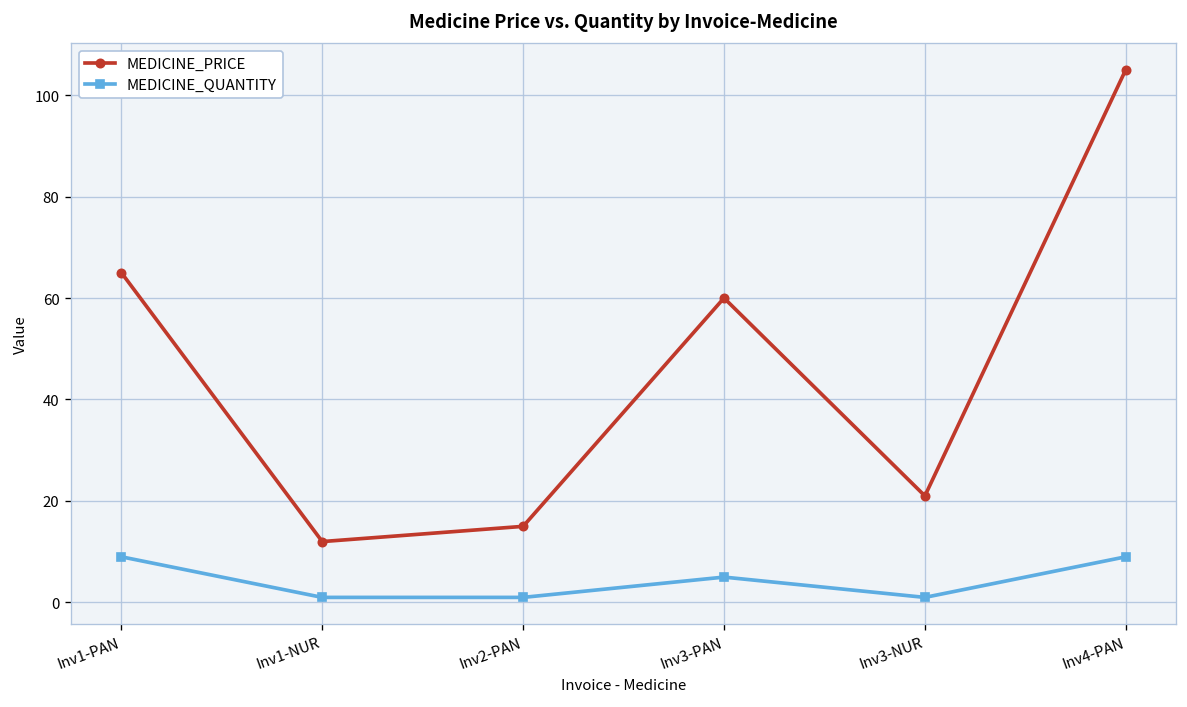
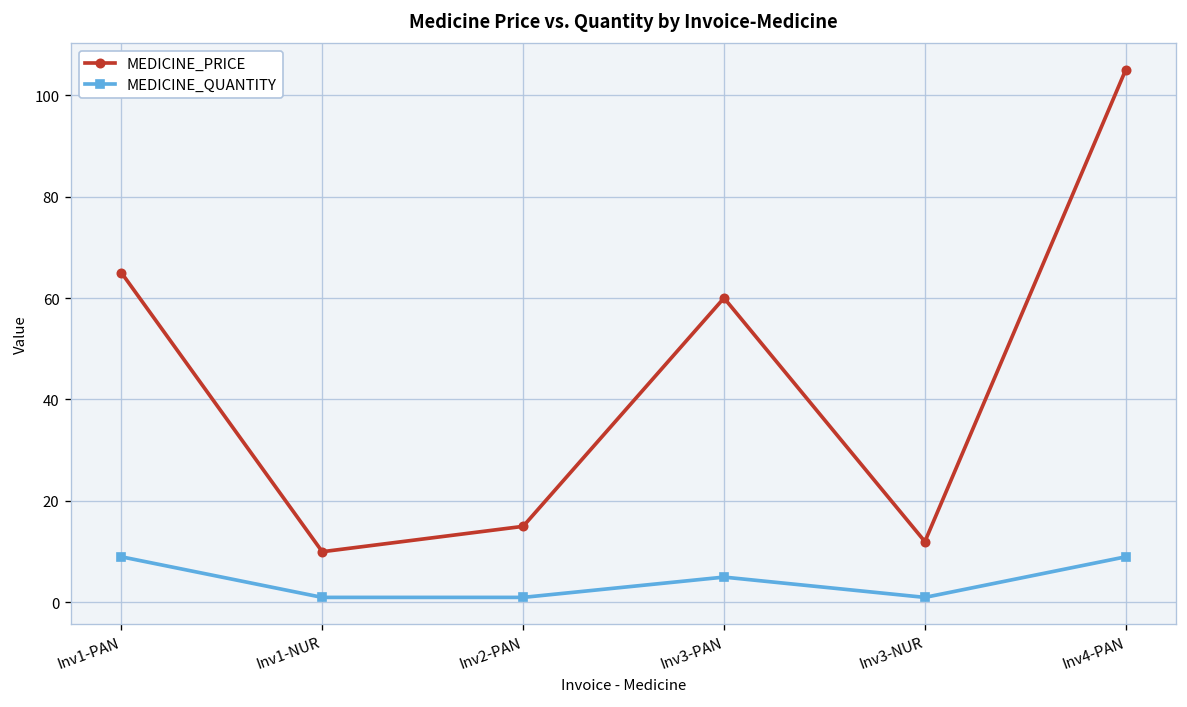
  {
    "MEDICINE_PRICE": {
      "Inv1-PAN": 65,
-     "Inv1-NUR": 12,
+     "Inv1-NUR": 10,
      "Inv2-PAN": 15,
      "Inv3-PAN": 60,
-     "Inv3-NUR": 21,
+     "Inv3-NUR": 12,
      "Inv4-PAN": 105
    },
    "MEDICINE_QUANTITY": {
      "Inv1-PAN": 9,
      "Inv1-NUR": 1,
      "Inv2-PAN": 1,
      "Inv3-PAN": 5,
      "Inv3-NUR": 1,
      "Inv4-PAN": 9
    }
  }
